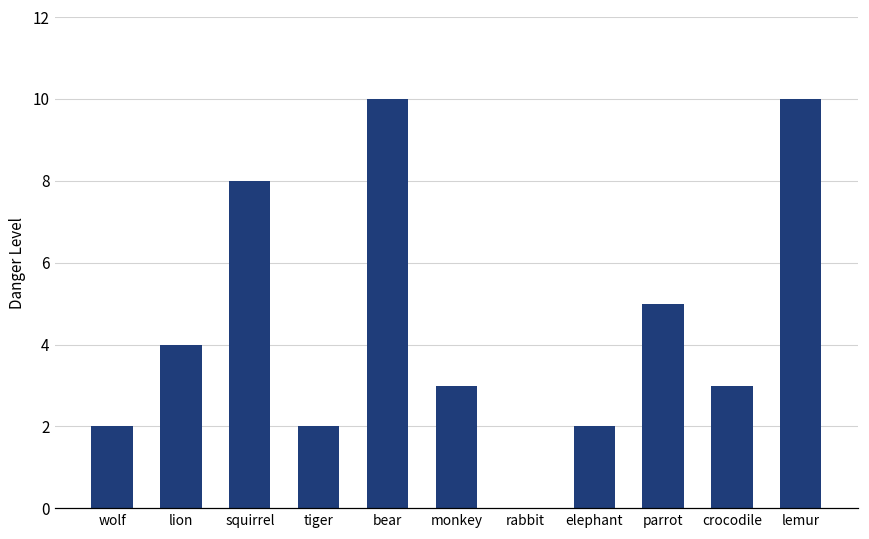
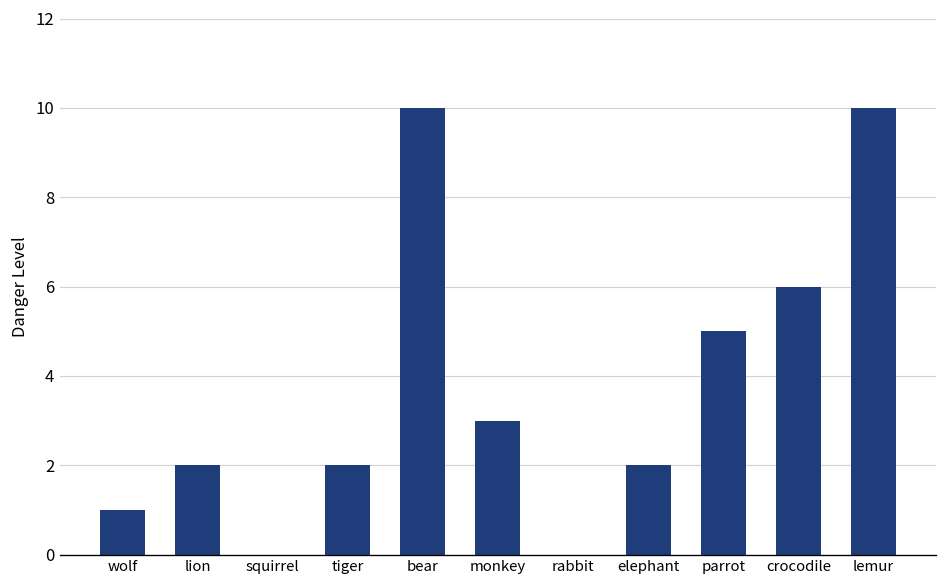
  {
-   "wolf": 2,
-   "lion": 4,
-   "squirrel": 8,
+   "wolf": 1,
+   "lion": 2,
+   "squirrel": 0,
    "tiger": 2,
    "bear": 10,
    "monkey": 3,
    "rabbit": 0,
    "elephant": 2,
    "parrot": 5,
-   "crocodile": 3,
+   "crocodile": 6,
    "lemur": 10
  }
